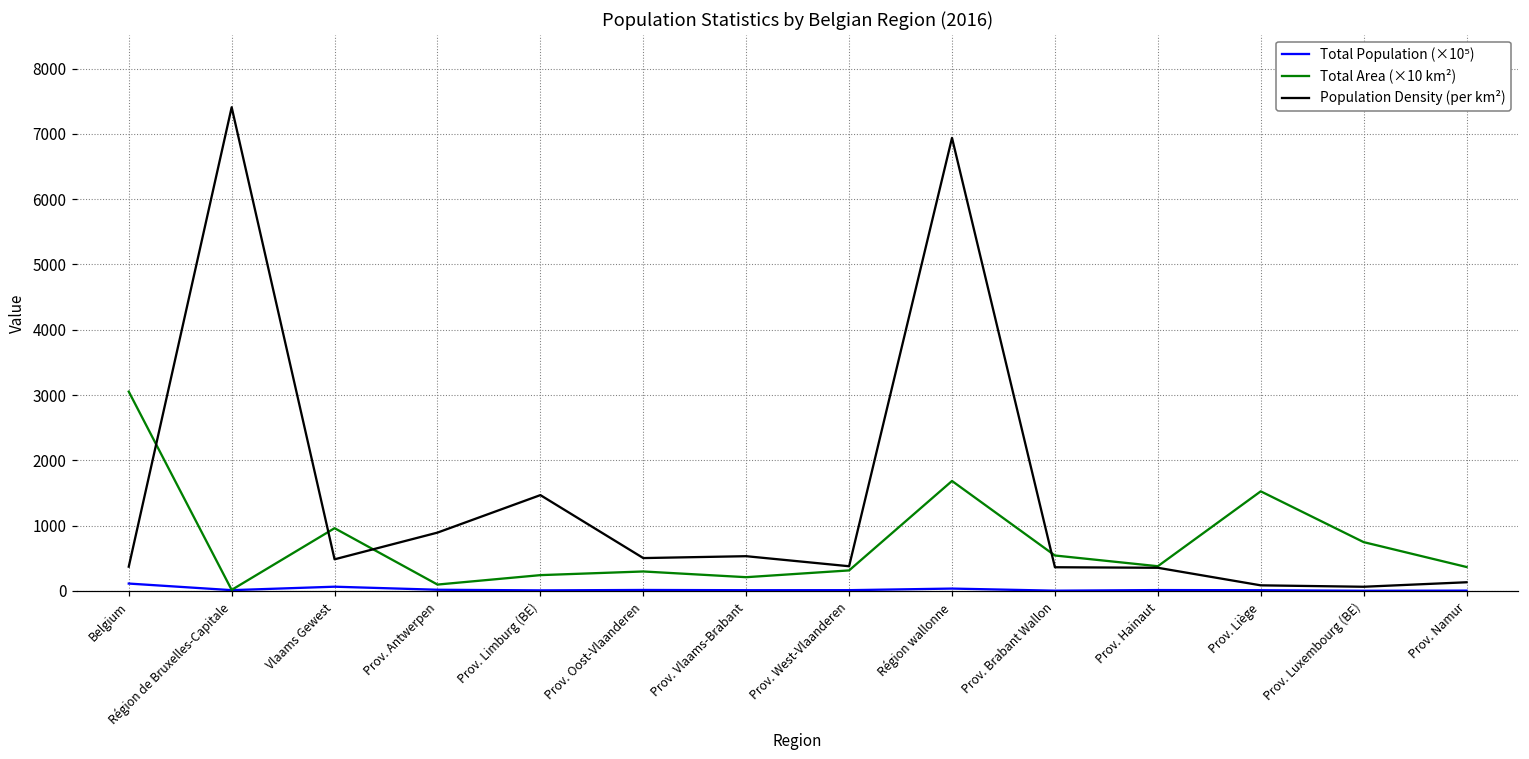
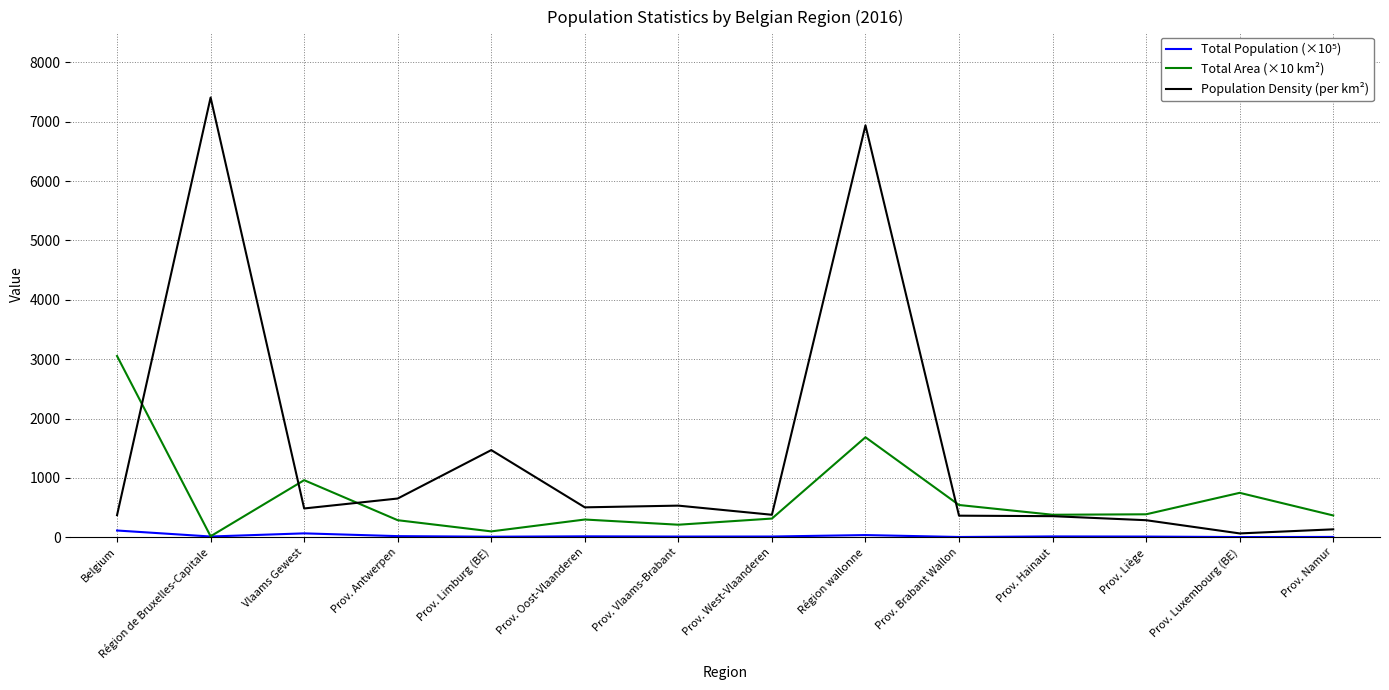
  {
    "Total Population (×10⁵)": {
      "Belgium": 100,
      "Vlaams Gewest": 100,
      "Prov. Antwerpen": 0,
      "Prov. Limburg (BE)": 0,
      "Prov. Oost-Vlaanderen": 0,
      "Prov. Vlaams-Brabant": 0,
      "Prov. West-Vlaanderen": 0,
      "Région wallonne": 0,
      "Prov. Brabant Wallon": 0,
      "Prov. Hainaut": 0,
      "Prov. Liège": 0,
      "Prov. Luxembourg (BE)": 0,
      "Prov. Namur": 0
    },
    "Total Area (×10 km²)": {
      "Belgium": 3100,
      "Vlaams Gewest": 1000,
-     "Prov. Antwerpen": 100,
-     "Prov. Limburg (BE)": 200,
+     "Prov. Antwerpen": 300,
+     "Prov. Limburg (BE)": 100,
      "Prov. Oost-Vlaanderen": 300,
      "Prov. Vlaams-Brabant": 200,
      "Prov. West-Vlaanderen": 300,
      "Région wallonne": 1700,
      "Prov. Brabant Wallon": 500,
-     "Prov. Liège": 1500,
+     "Prov. Liège": 400,
      "Prov. Luxembourg (BE)": 700,
      "Prov. Namur": 400
    },
    "Population Density (per km²)": {
      "Belgium": 400,
      "Région de Bruxelles-Capitale": 7400,
      "Vlaams Gewest": 500,
-     "Prov. Antwerpen": 900,
+     "Prov. Antwerpen": 700,
      "Prov. Limburg (BE)": 1500,
      "Prov. Oost-Vlaanderen": 500,
      "Prov. Vlaams-Brabant": 500,
      "Prov. West-Vlaanderen": 400,
      "Région wallonne": 6900,
      "Prov. Brabant Wallon": 400,
-     "Prov. Liège": 100,
+     "Prov. Liège": 300,
      "Prov. Luxembourg (BE)": 100,
      "Prov. Namur": 100
    }
  }
